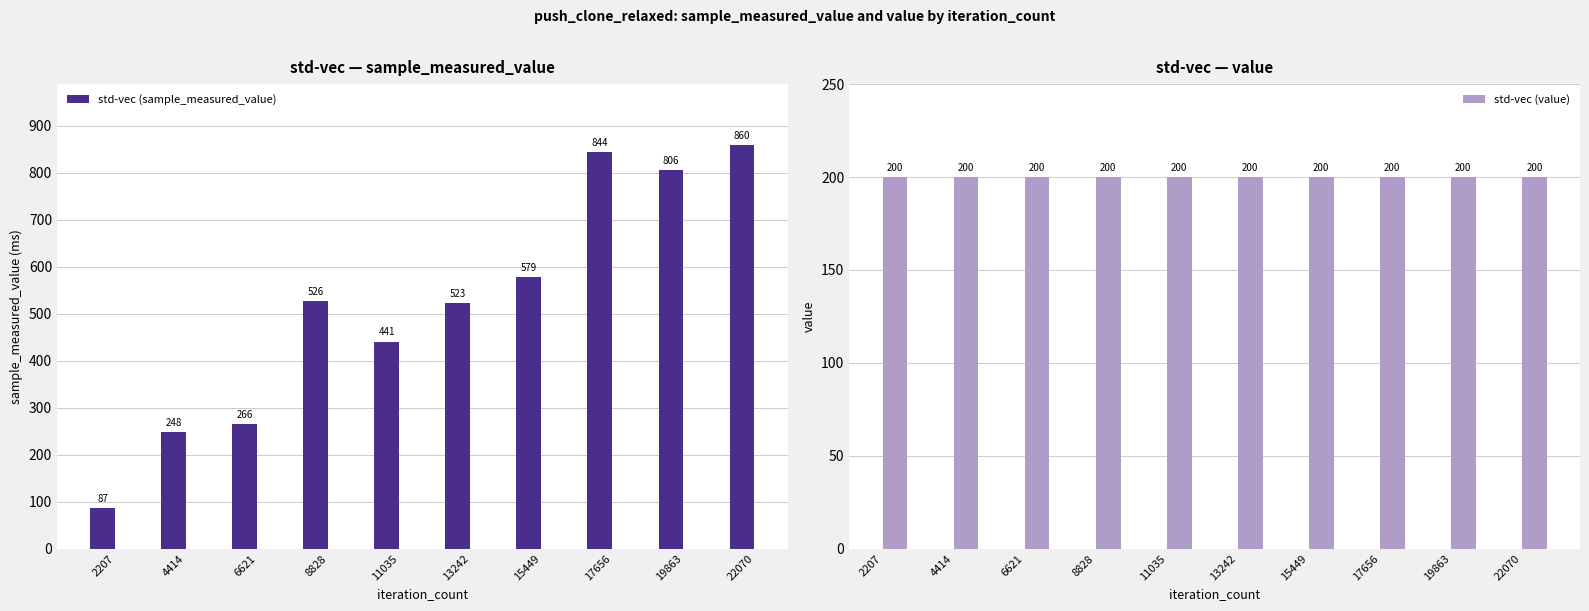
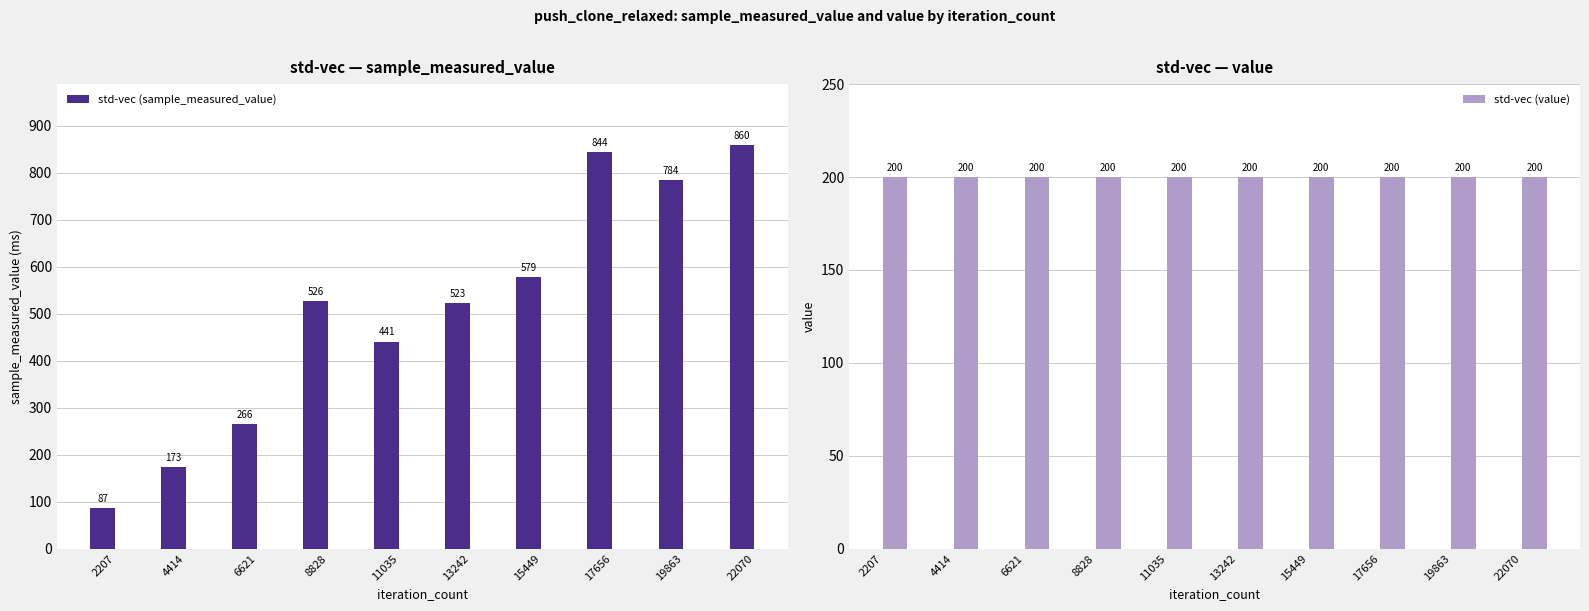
  {
    "std-vec — sample_measured_value": {
      "2207": 87,
-     "4414": 248,
+     "4414": 173,
      "6621": 266,
      "8828": 526,
      "11035": 441,
      "13242": 523,
      "15449": 579,
      "17656": 844,
-     "19863": 806,
+     "19863": 784,
      "22070": 860
    },
    "std-vec — value": {
      "2207": 200,
      "4414": 200,
      "6621": 200,
      "8828": 200,
      "11035": 200,
      "13242": 200,
      "15449": 200,
      "17656": 200,
      "19863": 200,
      "22070": 200
    }
  }
